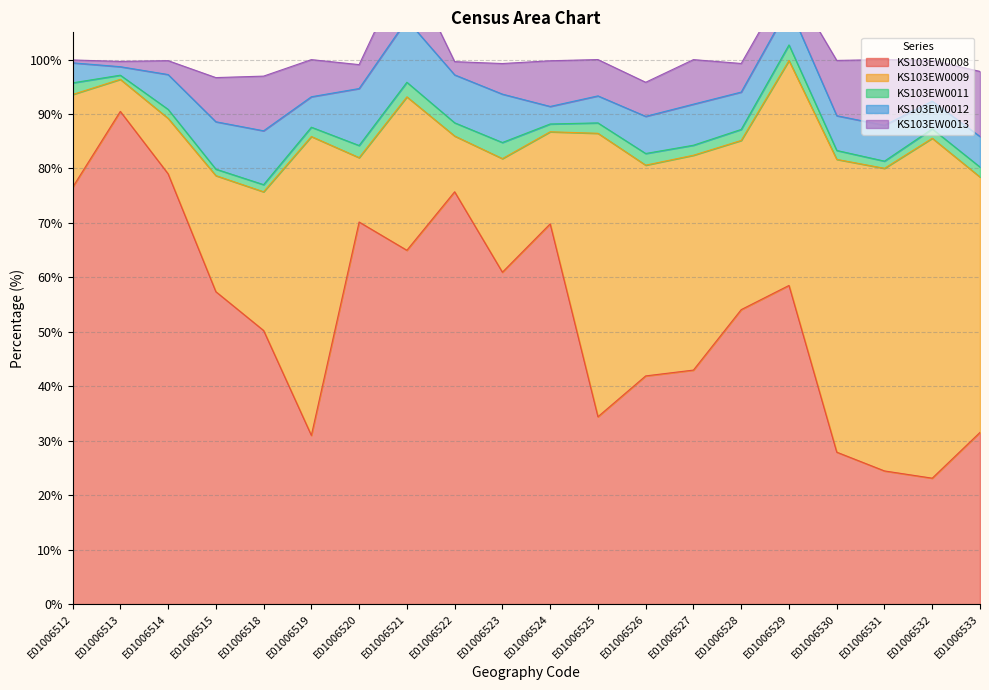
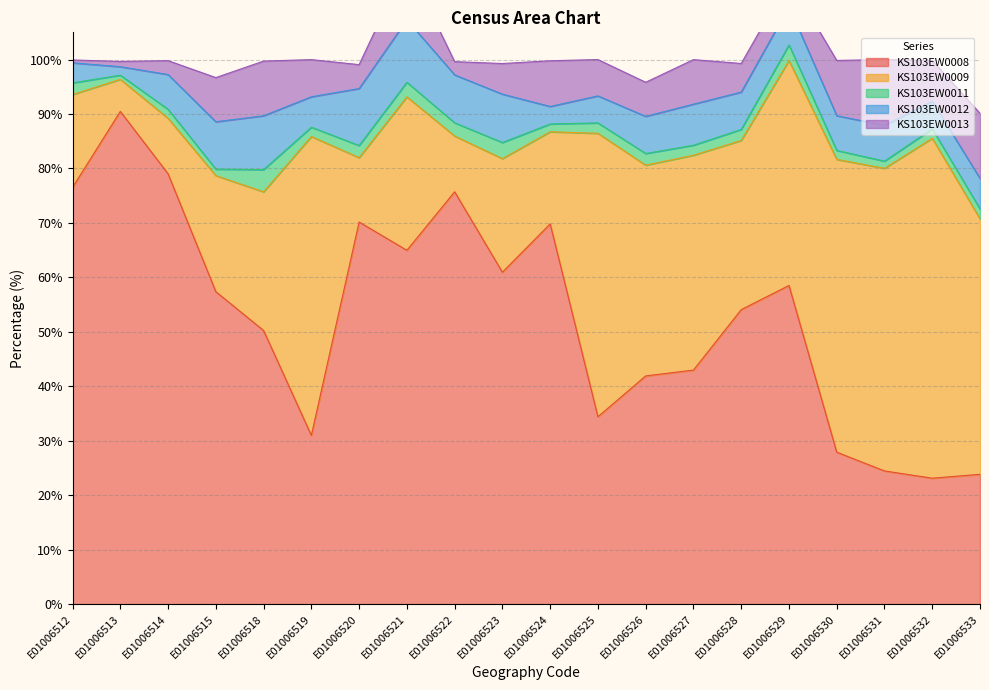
  {
    "KS103EW0008": {
      "E01006512": "77%",
      "E01006513": "90%",
      "E01006514": "79%",
      "E01006515": "57%",
      "E01006518": "50%",
      "E01006519": "31%",
      "E01006520": "70%",
      "E01006521": "65%",
      "E01006522": "76%",
      "E01006523": "61%",
      "E01006524": "70%",
      "E01006525": "34%",
      "E01006526": "42%",
      "E01006527": "43%",
      "E01006528": "54%",
      "E01006529": "59%",
      "E01006530": "28%",
      "E01006531": "24%",
      "E01006532": "23%",
-     "E01006533": "32%"
+     "E01006533": "24%"
    },
    "KS103EW0009": {
      "E01006512": "17%",
      "E01006513": "6%",
      "E01006514": "10%",
      "E01006515": "21%",
      "E01006518": "25%",
      "E01006519": "55%",
      "E01006520": "12%",
      "E01006521": "28%",
      "E01006522": "10%",
      "E01006523": "21%",
      "E01006524": "17%",
      "E01006525": "52%",
      "E01006526": "39%",
      "E01006527": "39%",
      "E01006528": "31%",
      "E01006529": "41%",
      "E01006530": "54%",
      "E01006531": "56%",
      "E01006532": "62%",
      "E01006533": "47%"
    },
    "KS103EW0011": {
      "E01006512": "2%",
      "E01006513": "1%",
      "E01006514": "2%",
      "E01006515": "1%",
-     "E01006518": "1%",
+     "E01006518": "4%",
      "E01006519": "2%",
      "E01006520": "2%",
      "E01006521": "3%",
      "E01006522": "2%",
      "E01006523": "3%",
      "E01006524": "1%",
      "E01006525": "2%",
      "E01006526": "2%",
      "E01006527": "2%",
      "E01006528": "2%",
      "E01006529": "3%",
      "E01006530": "2%",
      "E01006531": "1%",
      "E01006533": "2%"
    },
    "KS103EW0012": {
      "E01006512": "4%",
      "E01006513": "2%",
      "E01006514": "6%",
      "E01006515": "9%",
      "E01006518": "10%",
      "E01006519": "6%",
      "E01006520": "10%",
      "E01006522": "9%",
      "E01006523": "9%",
      "E01006524": "3%",
      "E01006525": "5%",
      "E01006526": "7%",
      "E01006527": "8%",
      "E01006528": "7%",
      "E01006530": "6%",
      "E01006533": "6%"
    },
    "KS103EW0013": {
      "E01006512": "1%",
      "E01006513": "1%",
      "E01006514": "3%",
      "E01006515": "8%",
      "E01006518": "10%",
      "E01006519": "7%",
      "E01006520": "4%",
      "E01006522": "2%",
      "E01006523": "6%",
      "E01006524": "8%",
      "E01006525": "7%",
      "E01006526": "6%",
      "E01006527": "8%",
      "E01006528": "5%",
      "E01006530": "10%",
      "E01006533": "12%"
    }
  }
